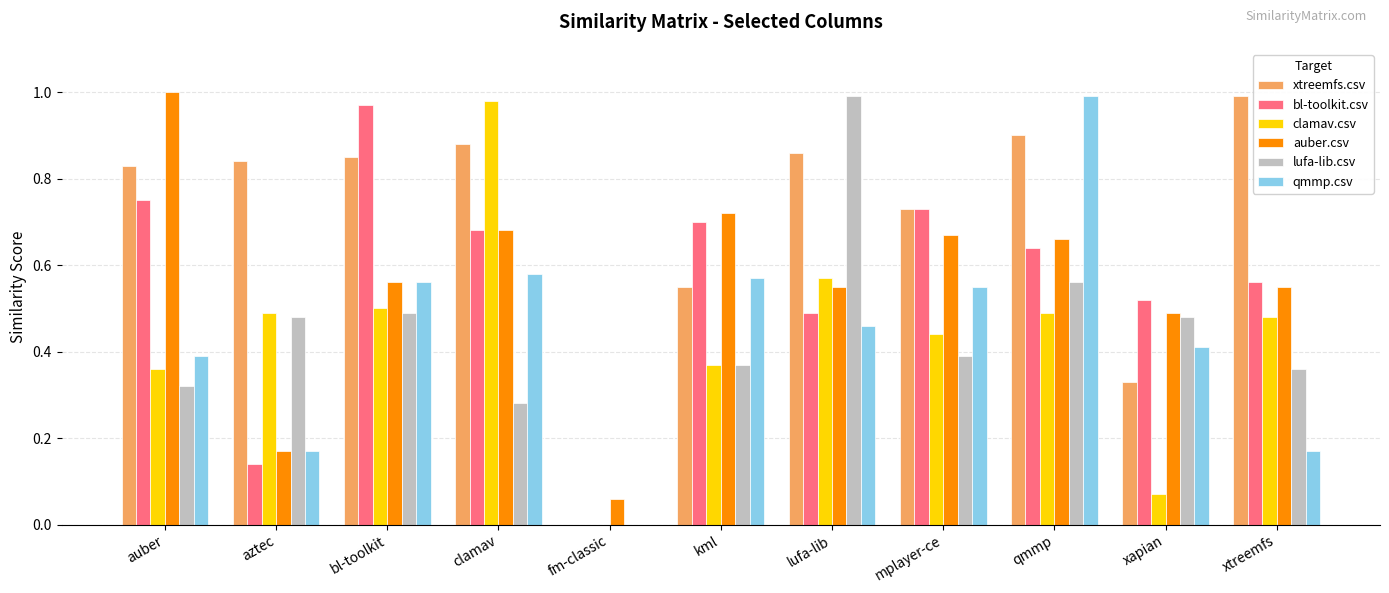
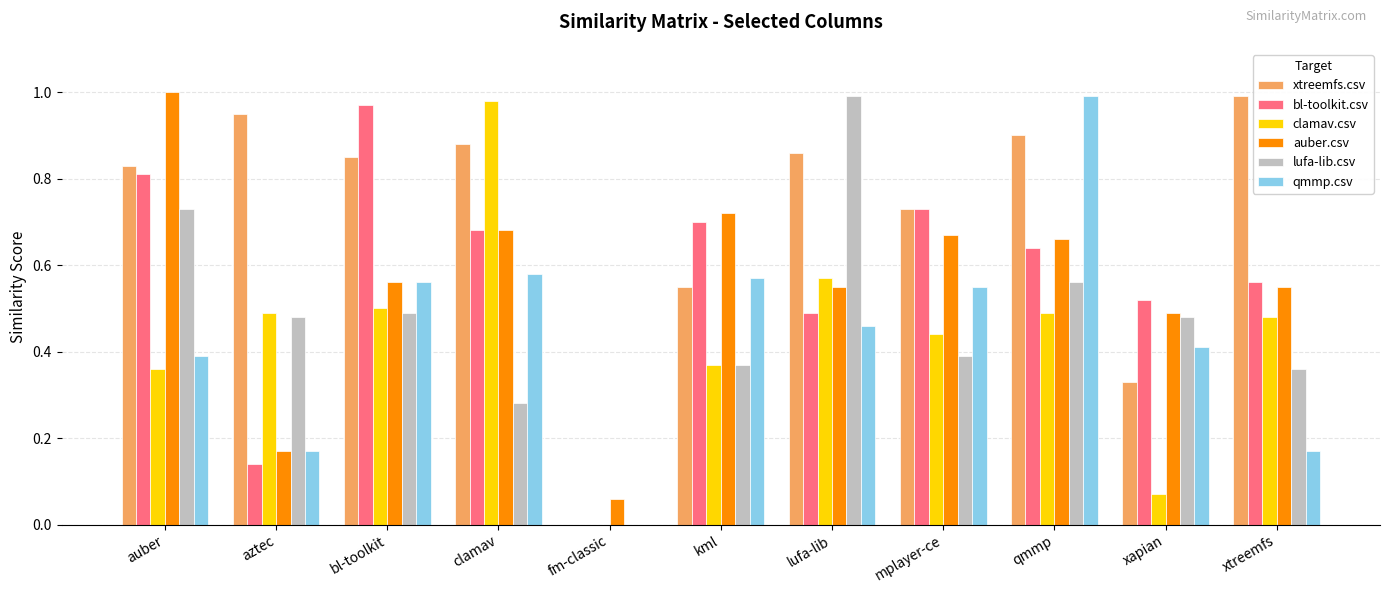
  {
    "xtreemfs.csv": {
      "auber": 0.83,
-     "aztec": 0.84,
+     "aztec": 0.95,
      "bl-toolkit": 0.85,
      "clamav": 0.88,
      "fm-classic": 0.00,
      "kml": 0.55,
      "lufa-lib": 0.86,
      "mplayer-ce": 0.73,
      "qmmp": 0.90,
      "xapian": 0.33,
      "xtreemfs": 0.99
    },
    "bl-toolkit.csv": {
-     "auber": 0.75,
+     "auber": 0.81,
      "aztec": 0.14,
      "bl-toolkit": 0.97,
      "clamav": 0.68,
      "fm-classic": 0.00,
      "kml": 0.70,
      "lufa-lib": 0.49,
      "mplayer-ce": 0.73,
      "qmmp": 0.64,
      "xapian": 0.52,
      "xtreemfs": 0.56
    },
    "clamav.csv": {
      "auber": 0.36,
      "aztec": 0.49,
      "bl-toolkit": 0.50,
      "clamav": 0.98,
      "fm-classic": 0.00,
      "kml": 0.37,
      "lufa-lib": 0.57,
      "mplayer-ce": 0.44,
      "qmmp": 0.49,
      "xapian": 0.07,
      "xtreemfs": 0.48
    },
    "auber.csv": {
      "auber": 1.00,
      "aztec": 0.17,
      "bl-toolkit": 0.56,
      "clamav": 0.68,
      "fm-classic": 0.06,
      "kml": 0.72,
      "lufa-lib": 0.55,
      "mplayer-ce": 0.67,
      "qmmp": 0.66,
      "xapian": 0.49,
      "xtreemfs": 0.55
    },
    "lufa-lib.csv": {
-     "auber": 0.32,
+     "auber": 0.73,
      "aztec": 0.48,
      "bl-toolkit": 0.49,
      "clamav": 0.28,
      "fm-classic": 0.00,
      "kml": 0.37,
      "lufa-lib": 0.99,
      "mplayer-ce": 0.39,
      "qmmp": 0.56,
      "xapian": 0.48,
      "xtreemfs": 0.36
    },
    "qmmp.csv": {
      "auber": 0.39,
      "aztec": 0.17,
      "bl-toolkit": 0.56,
      "clamav": 0.58,
      "fm-classic": 0.00,
      "kml": 0.57,
      "lufa-lib": 0.46,
      "mplayer-ce": 0.55,
      "qmmp": 0.99,
      "xapian": 0.41,
      "xtreemfs": 0.17
    }
  }
